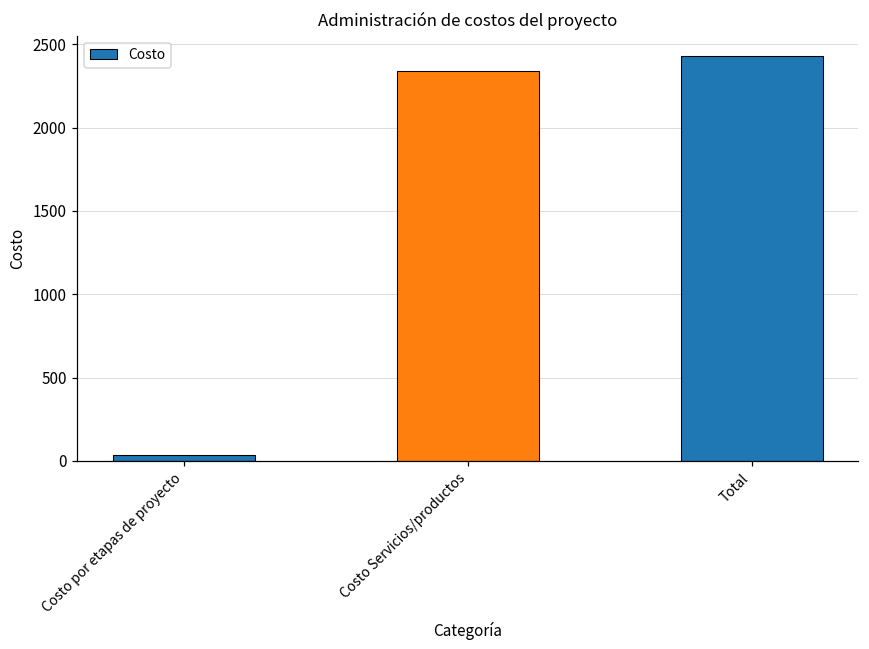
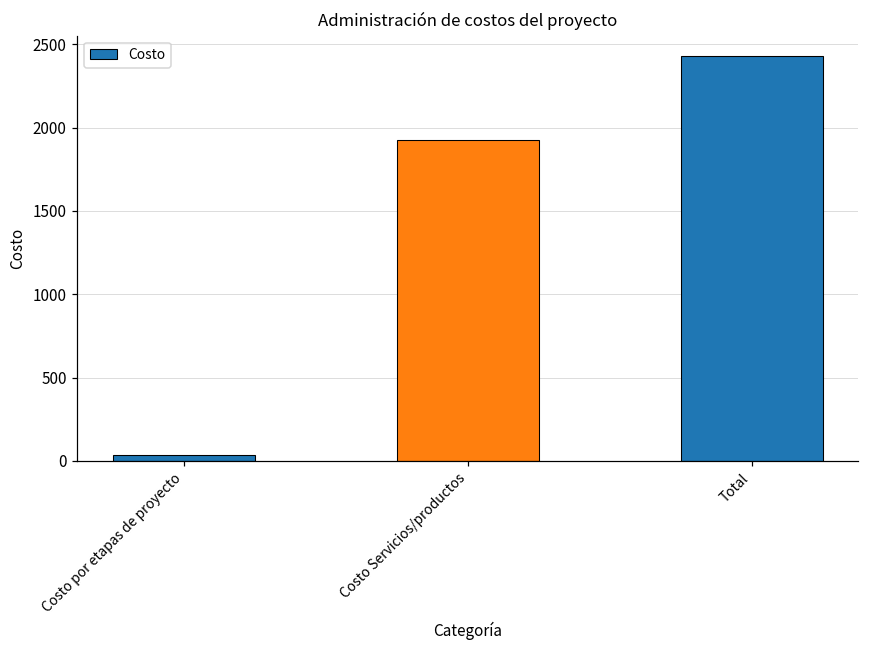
  {
    "Costo por etapas de proyecto": 30,
-   "Costo Servicios/productos": 2340,
+   "Costo Servicios/productos": 1920,
    "Total": 2430
  }
